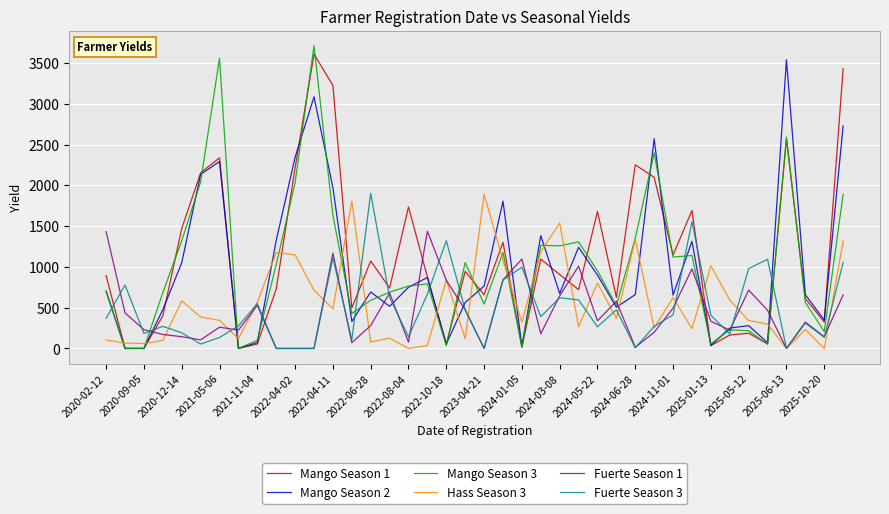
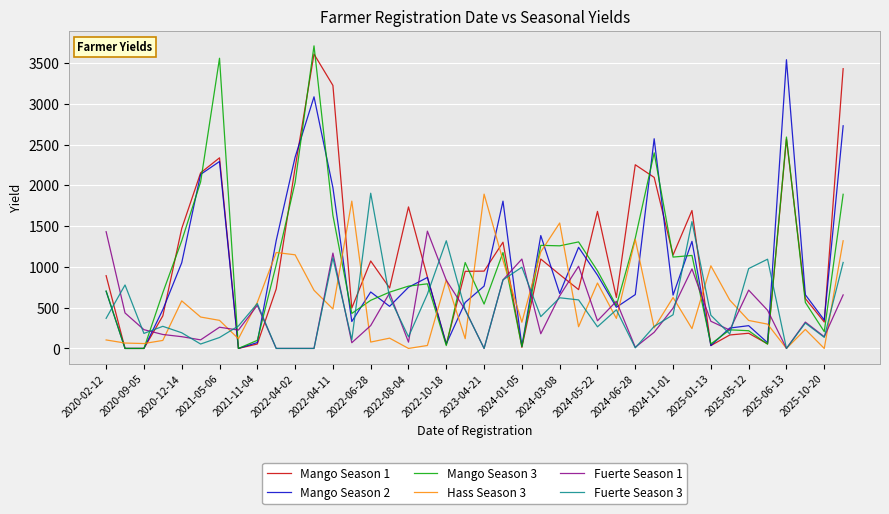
  {
    "Mango Season 1": {
      "2020-02-12": 900,
      "2020-12-14": 1500,
      "2021-05-06": 2300,
      "2022-04-02": 2200,
      "2022-04-11": 3200,
      "2022-06-28": 1100,
      "2022-08-04": 1700,
-     "2023-04-21": 700,
+     "2023-04-21": 900,
      "2024-03-08": 900,
      "2024-05-22": 1700,
      "2024-06-28": 2300,
      "2025-05-12": 200
    },
    "Mango Season 2": {
      "2020-12-14": 1100,
      "2021-05-06": 2300,
      "2022-04-02": 2300,
      "2022-04-11": 2000,
      "2022-06-28": 700,
      "2023-04-21": 800,
      "2024-05-22": 900,
      "2024-06-28": 700,
      "2025-05-12": 300,
      "2025-06-13": 3500
    },
    "Mango Season 3": {
      "2020-12-14": 1300,
      "2021-05-06": 3600,
      "2022-04-02": 2000,
      "2022-04-11": 1600,
      "2022-06-28": 600,
      "2023-04-21": 500,
      "2024-03-08": 1300,
      "2024-05-22": 1000,
      "2025-05-12": 200,
      "2025-10-20": 200
    },
    "Hass Season 3": {
      "2020-02-12": 100,
      "2020-09-05": 100,
      "2020-12-14": 600,
      "2021-05-06": 300,
      "2022-04-02": 1100,
      "2022-04-11": 500,
      "2022-06-28": 100,
      "2022-08-04": 0,
      "2023-04-21": 1900,
      "2024-01-05": 300,
      "2024-03-08": 1500,
      "2024-05-22": 800,
      "2025-01-13": 1000,
      "2025-05-12": 300,
      "2025-10-20": 0
    },
    "Fuerte Season 1": {
      "2020-02-12": 1400,
      "2020-09-05": 200,
      "2020-12-14": 100,
      "2021-05-06": 300,
      "2022-04-11": 1200,
      "2022-06-28": 300,
      "2022-08-04": 100,
      "2024-01-05": 1100,
      "2024-05-22": 300,
      "2024-11-01": 500,
      "2025-01-13": 300,
      "2025-05-12": 700
    },
    "Fuerte Season 3": {
      "2020-02-12": 400,
      "2020-09-05": 200,
      "2020-12-14": 200,
      "2021-05-06": 100,
      "2022-04-11": 1100,
      "2022-06-28": 1900,
      "2022-08-04": 100,
      "2022-10-18": 1300,
      "2024-01-05": 1000,
      "2024-05-22": 300,
      "2024-11-01": 400,
      "2025-01-13": 400,
      "2025-05-12": 1000
    }
  }
